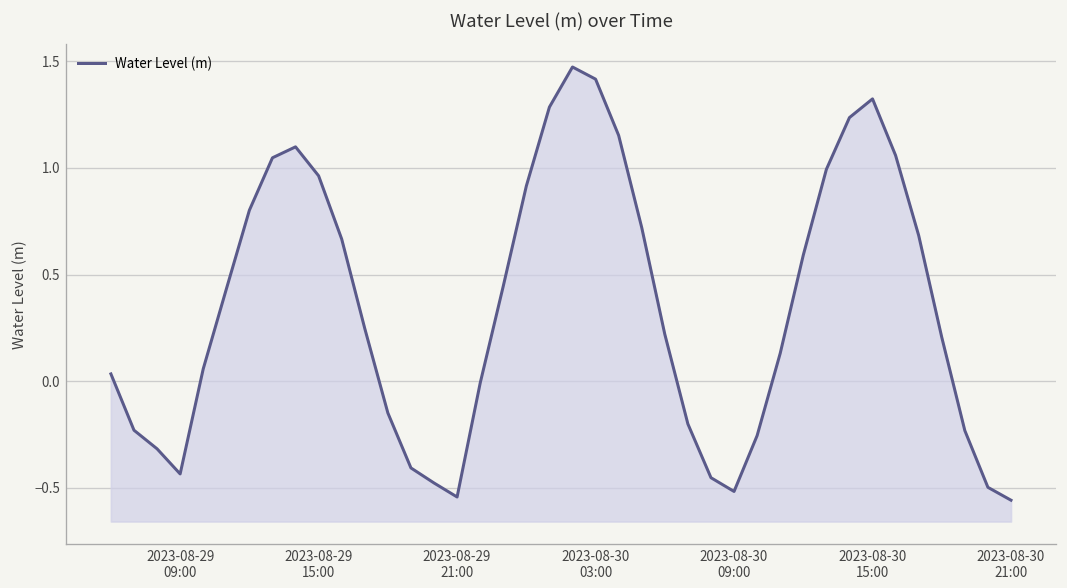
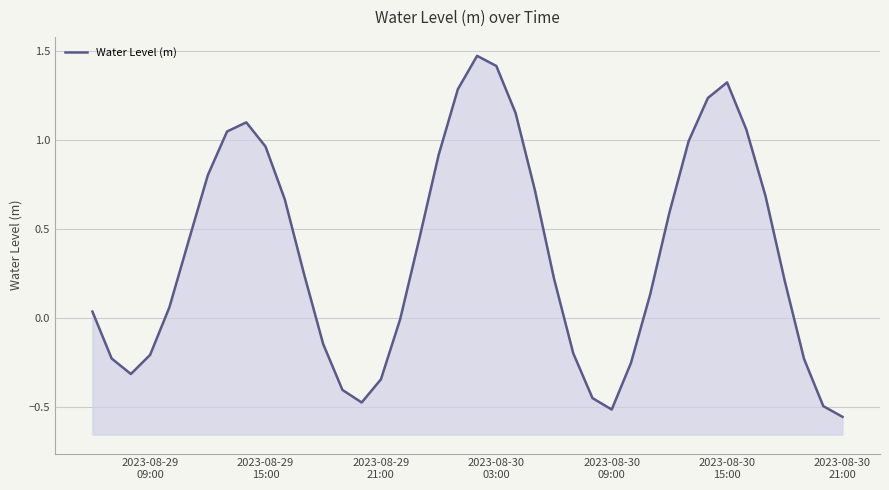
  {
-   "2023-08-29 09:00": -0.43,
+   "2023-08-29 09:00": -0.21,
    "2023-08-29 15:00": 0.96,
-   "2023-08-29 21:00": -0.54,
+   "2023-08-29 21:00": -0.35,
    "2023-08-30 03:00": 1.42,
    "2023-08-30 09:00": -0.52,
    "2023-08-30 15:00": 1.32,
    "2023-08-30 21:00": -0.56
  }
